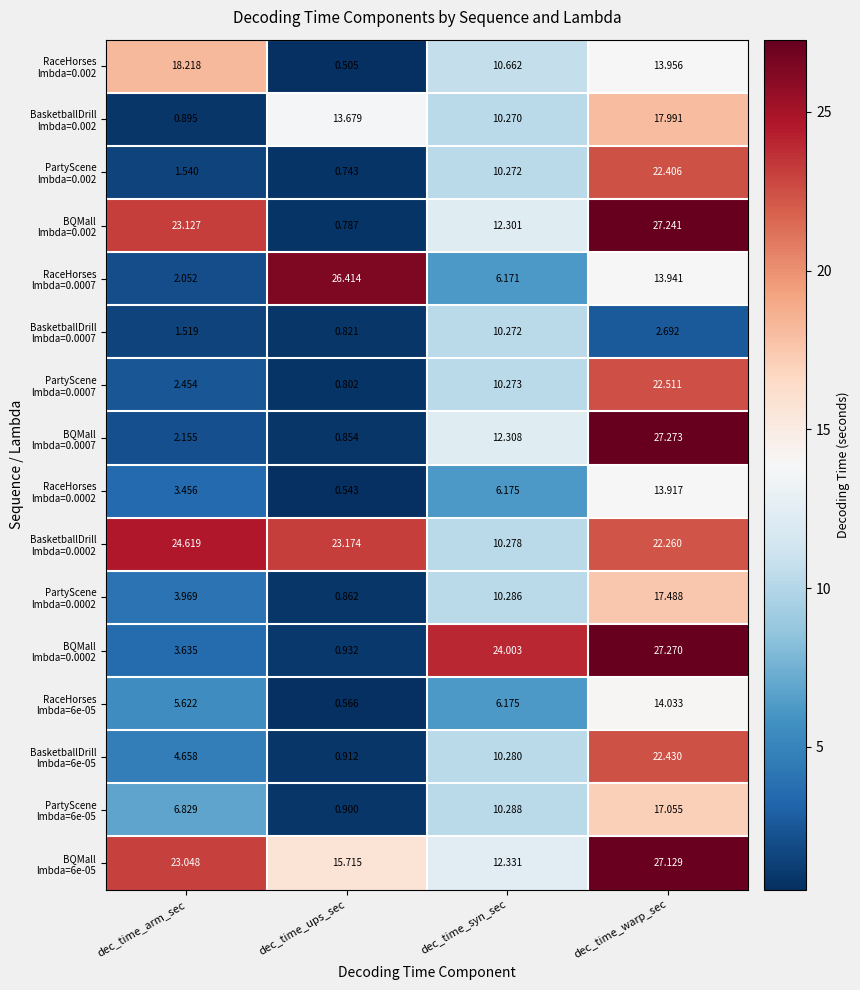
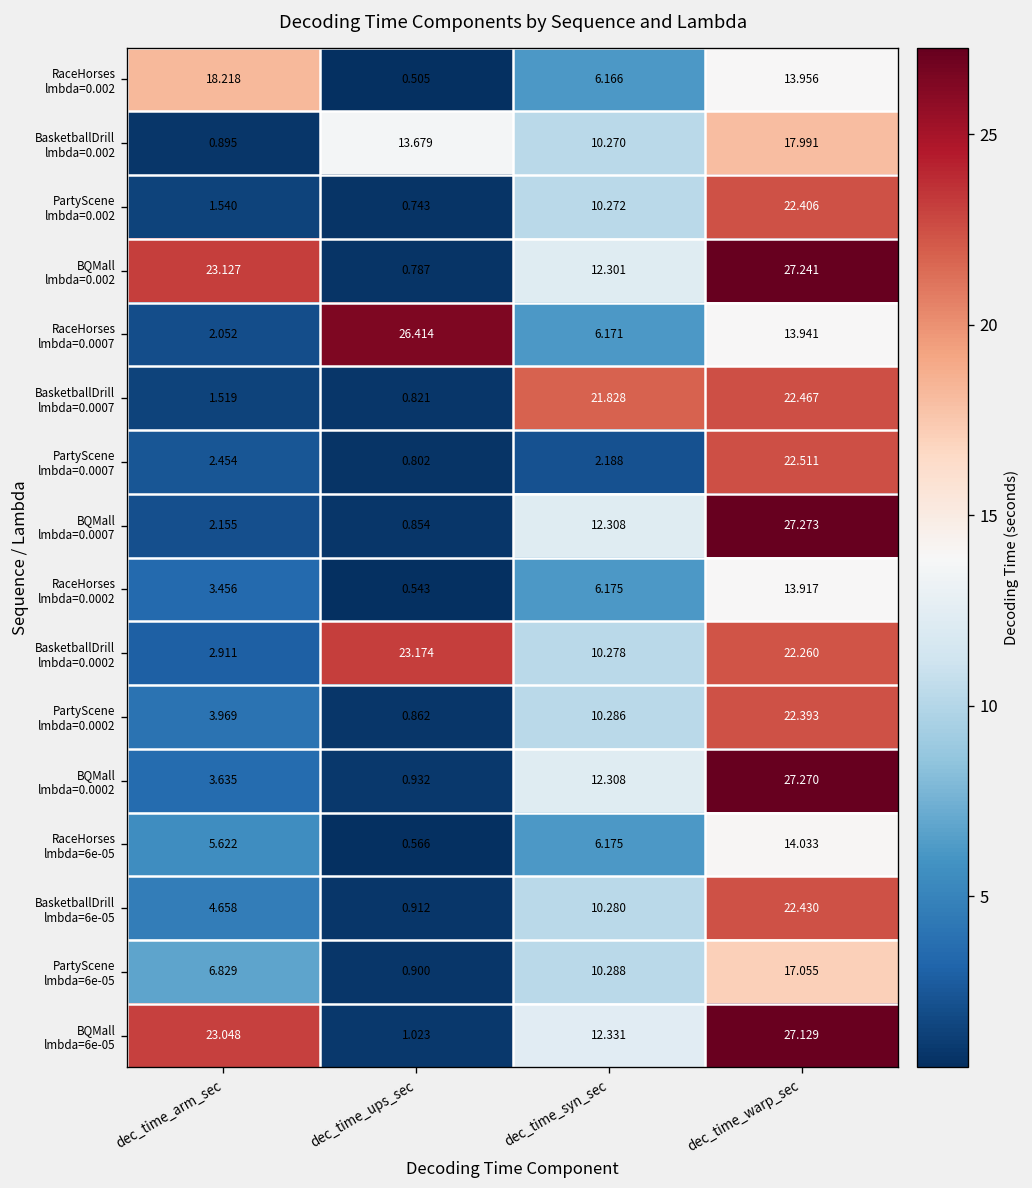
  {
    "RaceHorses lmbda=0.002": {
      "dec_time_arm_sec": 18.218,
      "dec_time_ups_sec": 0.505,
-     "dec_time_syn_sec": 10.662,
+     "dec_time_syn_sec": 6.166,
      "dec_time_warp_sec": 13.956
    },
    "BasketballDrill lmbda=0.002": {
      "dec_time_arm_sec": 0.895,
      "dec_time_ups_sec": 13.679,
      "dec_time_syn_sec": 10.270,
      "dec_time_warp_sec": 17.991
    },
    "PartyScene lmbda=0.002": {
      "dec_time_arm_sec": 1.540,
      "dec_time_ups_sec": 0.743,
      "dec_time_syn_sec": 10.272,
      "dec_time_warp_sec": 22.406
    },
    "BQMall lmbda=0.002": {
      "dec_time_arm_sec": 23.127,
      "dec_time_ups_sec": 0.787,
      "dec_time_syn_sec": 12.301,
      "dec_time_warp_sec": 27.241
    },
    "RaceHorses lmbda=0.0007": {
      "dec_time_arm_sec": 2.052,
      "dec_time_ups_sec": 26.414,
      "dec_time_syn_sec": 6.171,
      "dec_time_warp_sec": 13.941
    },
    "BasketballDrill lmbda=0.0007": {
      "dec_time_arm_sec": 1.519,
      "dec_time_ups_sec": 0.821,
-     "dec_time_syn_sec": 10.272,
-     "dec_time_warp_sec": 2.692
+     "dec_time_syn_sec": 21.828,
+     "dec_time_warp_sec": 22.467
    },
    "PartyScene lmbda=0.0007": {
      "dec_time_arm_sec": 2.454,
      "dec_time_ups_sec": 0.802,
-     "dec_time_syn_sec": 10.273,
+     "dec_time_syn_sec": 2.188,
      "dec_time_warp_sec": 22.511
    },
    "BQMall lmbda=0.0007": {
      "dec_time_arm_sec": 2.155,
      "dec_time_ups_sec": 0.854,
      "dec_time_syn_sec": 12.308,
      "dec_time_warp_sec": 27.273
    },
    "RaceHorses lmbda=0.0002": {
      "dec_time_arm_sec": 3.456,
      "dec_time_ups_sec": 0.543,
      "dec_time_syn_sec": 6.175,
      "dec_time_warp_sec": 13.917
    },
    "BasketballDrill lmbda=0.0002": {
-     "dec_time_arm_sec": 24.619,
+     "dec_time_arm_sec": 2.911,
      "dec_time_ups_sec": 23.174,
      "dec_time_syn_sec": 10.278,
      "dec_time_warp_sec": 22.260
    },
    "PartyScene lmbda=0.0002": {
      "dec_time_arm_sec": 3.969,
      "dec_time_ups_sec": 0.862,
      "dec_time_syn_sec": 10.286,
-     "dec_time_warp_sec": 17.488
+     "dec_time_warp_sec": 22.393
    },
    "BQMall lmbda=0.0002": {
      "dec_time_arm_sec": 3.635,
      "dec_time_ups_sec": 0.932,
-     "dec_time_syn_sec": 24.003,
+     "dec_time_syn_sec": 12.308,
      "dec_time_warp_sec": 27.270
    },
    "RaceHorses lmbda=6e-05": {
      "dec_time_arm_sec": 5.622,
      "dec_time_ups_sec": 0.566,
      "dec_time_syn_sec": 6.175,
      "dec_time_warp_sec": 14.033
    },
    "BasketballDrill lmbda=6e-05": {
      "dec_time_arm_sec": 4.658,
      "dec_time_ups_sec": 0.912,
      "dec_time_syn_sec": 10.280,
      "dec_time_warp_sec": 22.430
    },
    "PartyScene lmbda=6e-05": {
      "dec_time_arm_sec": 6.829,
      "dec_time_ups_sec": 0.900,
      "dec_time_syn_sec": 10.288,
      "dec_time_warp_sec": 17.055
    },
    "BQMall lmbda=6e-05": {
      "dec_time_arm_sec": 23.048,
-     "dec_time_ups_sec": 15.715,
+     "dec_time_ups_sec": 1.023,
      "dec_time_syn_sec": 12.331,
      "dec_time_warp_sec": 27.129
    }
  }
